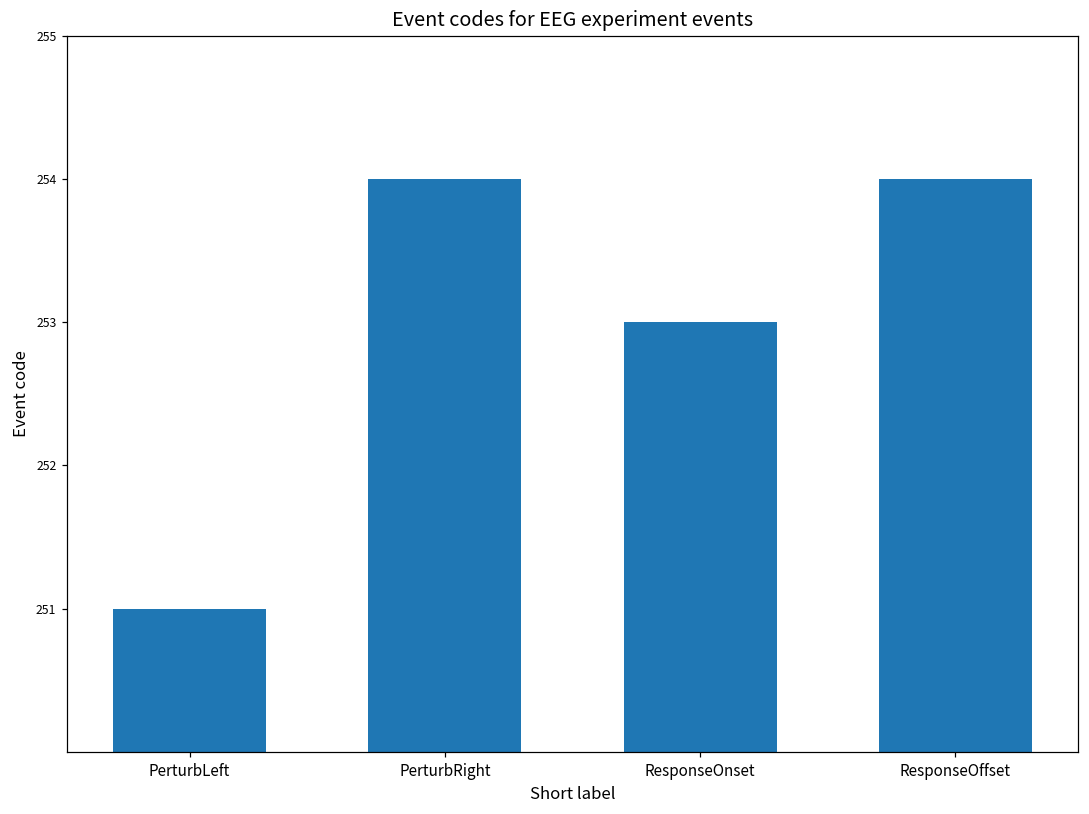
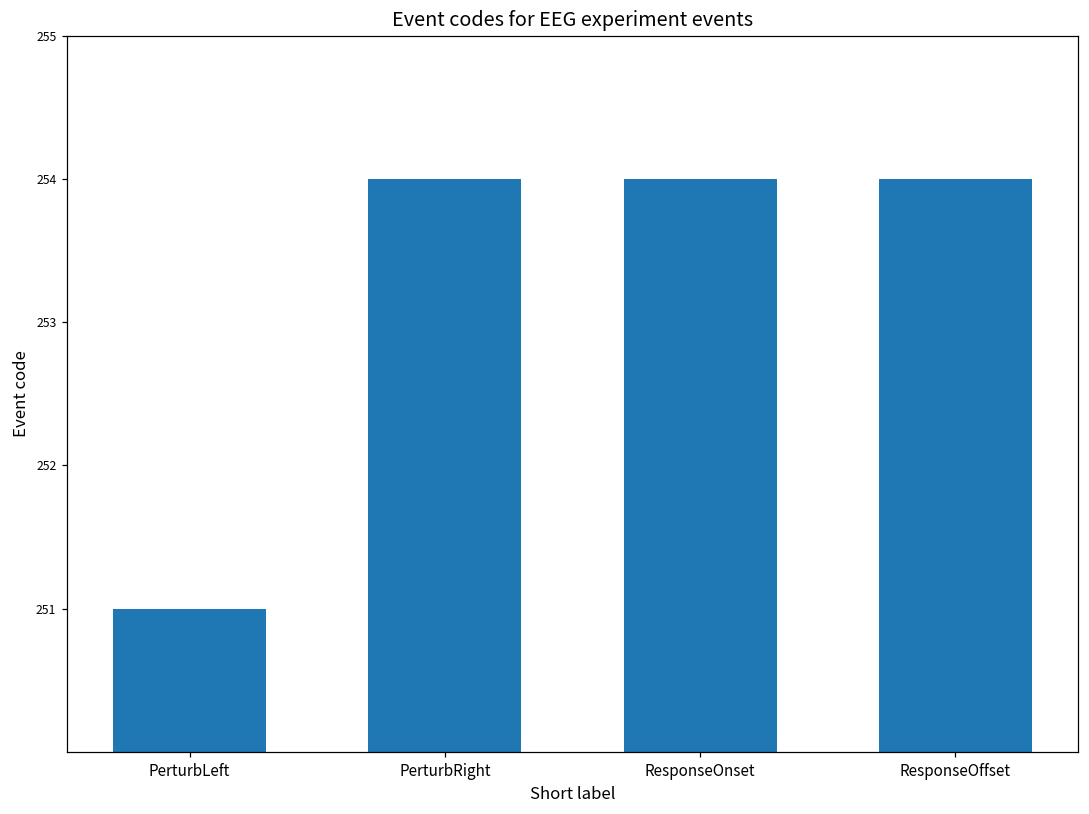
  {
    "PerturbLeft": 251,
    "PerturbRight": 254,
-   "ResponseOnset": 253,
+   "ResponseOnset": 254,
    "ResponseOffset": 254
  }
